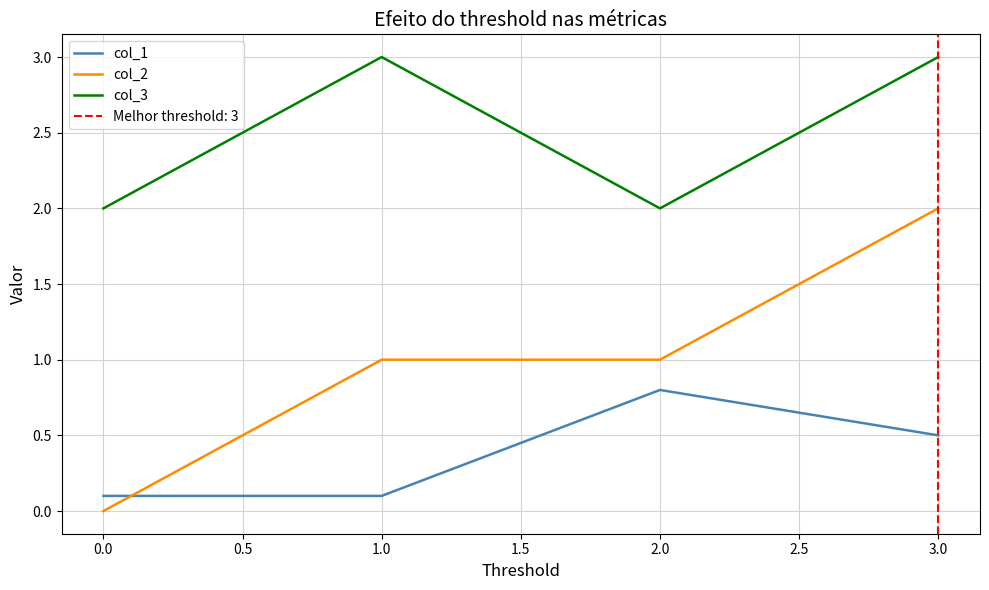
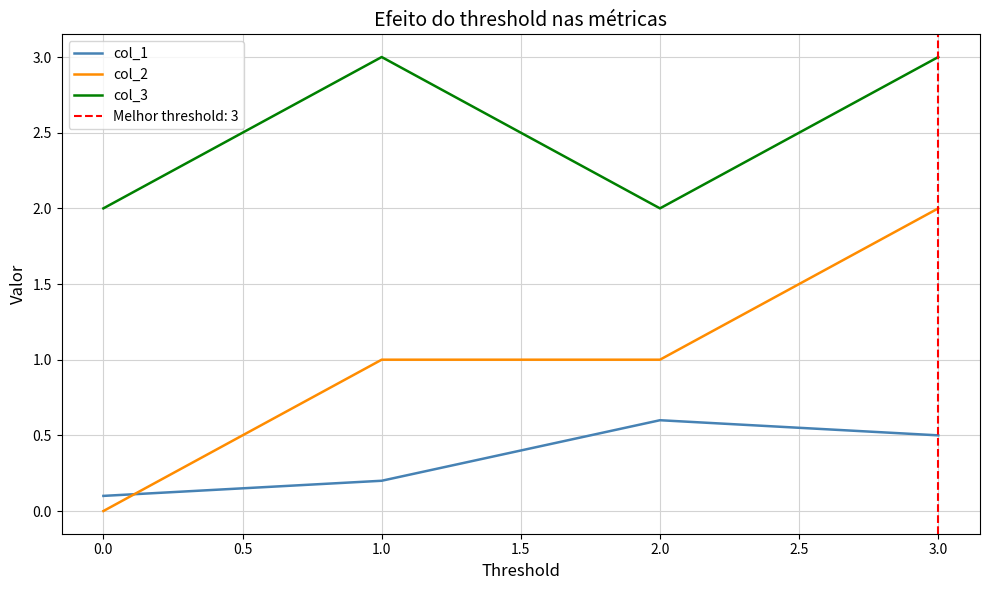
  {
    "col_1": {
      "0.0": 0.1,
-     "1.0": 0.1,
-     "2.0": 0.8,
+     "1.0": 0.2,
+     "2.0": 0.6,
      "3.0": 0.5
    },
    "col_2": {
      "0.0": 0.0,
      "1.0": 1.0,
      "2.0": 1.0,
      "3.0": 2.0
    },
    "col_3": {
      "0.0": 2.0,
      "1.0": 3.0,
      "2.0": 2.0,
      "3.0": 3.0
    }
  }
